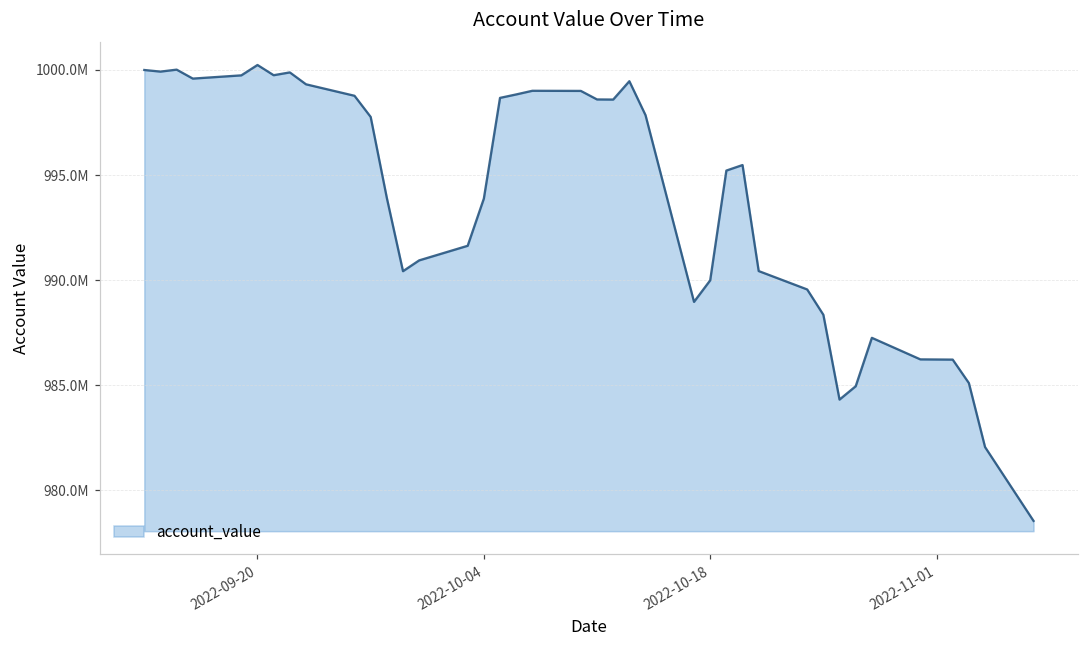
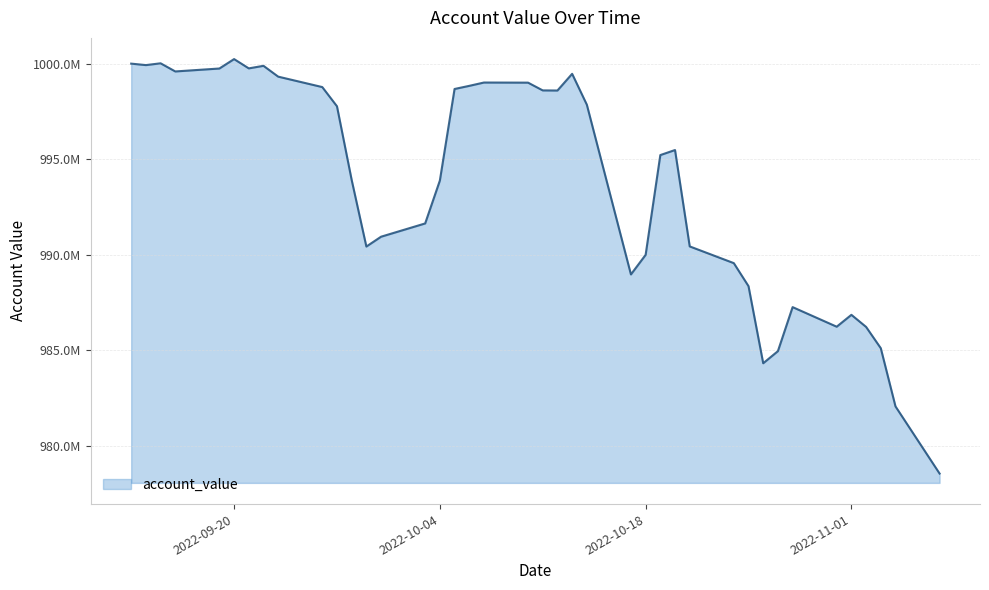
  {
    "2022-09-20": 1000200000,
    "2022-10-04": 993900000,
    "2022-10-18": 990000000,
-   "2022-11-01": 986200000
+   "2022-11-01": 986900000
  }
